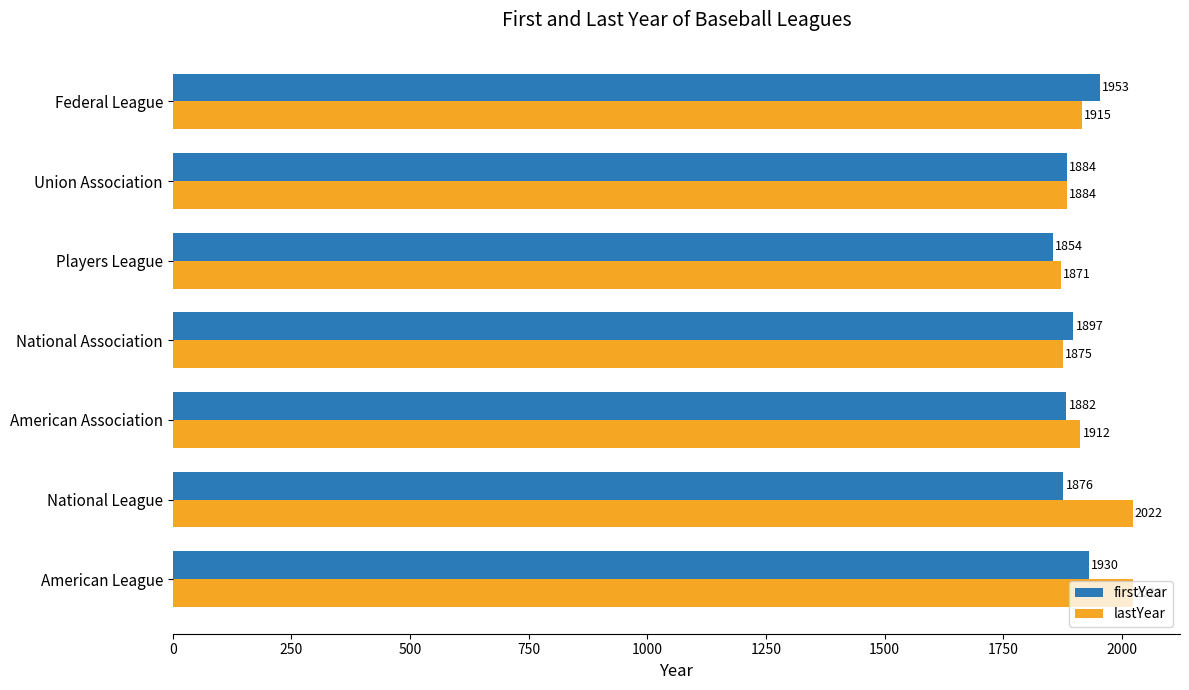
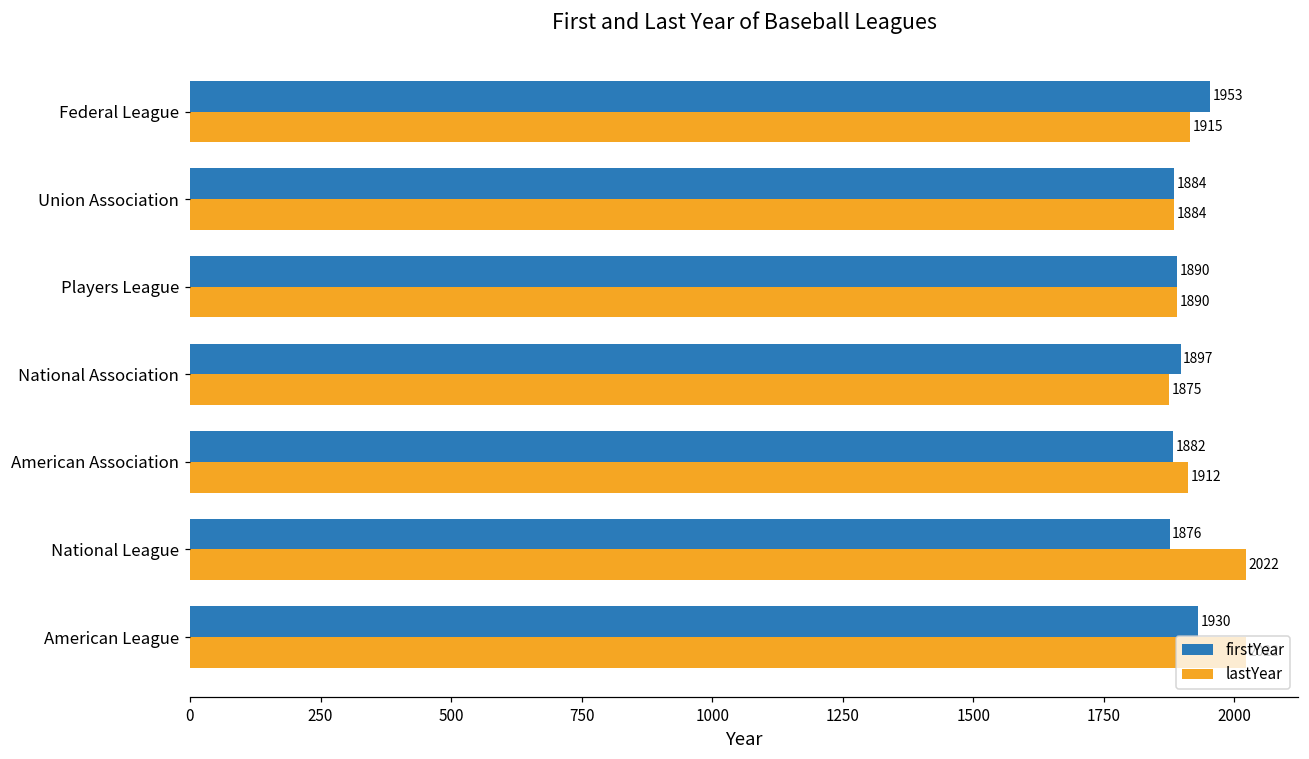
  {
    "firstYear": {
      "Federal League": 1953,
      "Union Association": 1884,
-     "Players League": 1854,
+     "Players League": 1890,
      "National Association": 1897,
      "American Association": 1882,
      "National League": 1876,
      "American League": 1930
    },
    "lastYear": {
      "Federal League": 1915,
      "Union Association": 1884,
-     "Players League": 1871,
+     "Players League": 1890,
      "National Association": 1875,
      "American Association": 1912,
      "National League": 2022
    }
  }
